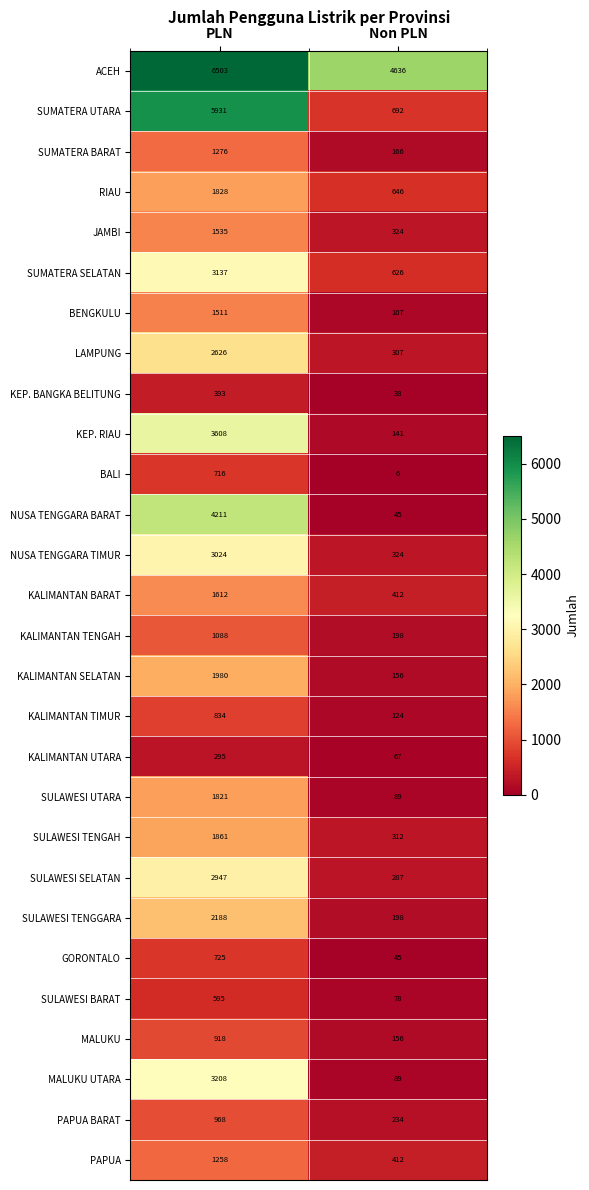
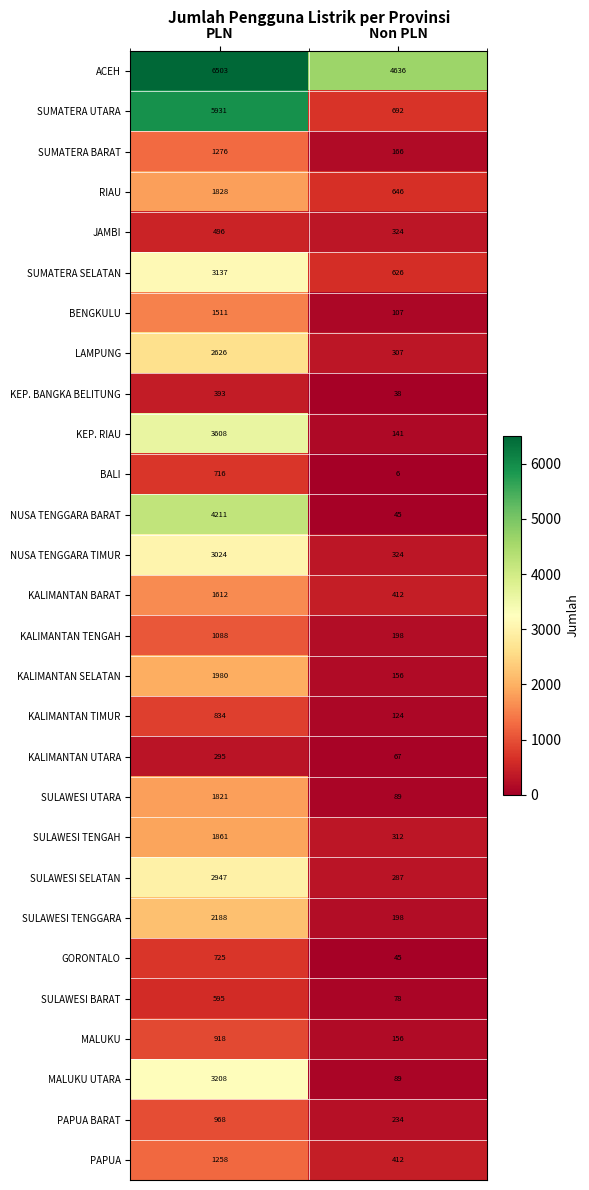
  {
    "ACEH": {
      "PLN": 6503,
      "Non PLN": 4636
    },
    "SUMATERA UTARA": {
      "PLN": 5931,
      "Non PLN": 692
    },
    "SUMATERA BARAT": {
      "PLN": 1276,
      "Non PLN": 166
    },
    "RIAU": {
      "PLN": 1828,
      "Non PLN": 646
    },
    "JAMBI": {
-     "PLN": 1535,
+     "PLN": 496,
      "Non PLN": 324
    },
    "SUMATERA SELATAN": {
      "PLN": 3137,
      "Non PLN": 626
    },
    "BENGKULU": {
      "PLN": 1511,
      "Non PLN": 107
    },
    "LAMPUNG": {
      "PLN": 2626,
      "Non PLN": 307
    },
    "KEP. BANGKA BELITUNG": {
      "PLN": 393,
      "Non PLN": 38
    },
    "KEP. RIAU": {
      "PLN": 3608,
      "Non PLN": 141
    },
    "BALI": {
      "PLN": 716,
      "Non PLN": 6
    },
    "NUSA TENGGARA BARAT": {
      "PLN": 4211,
      "Non PLN": 45
    },
    "NUSA TENGGARA TIMUR": {
      "PLN": 3024,
      "Non PLN": 324
    },
    "KALIMANTAN BARAT": {
      "PLN": 1612,
      "Non PLN": 412
    },
    "KALIMANTAN TENGAH": {
      "PLN": 1088,
      "Non PLN": 198
    },
    "KALIMANTAN SELATAN": {
      "PLN": 1980,
      "Non PLN": 156
    },
    "KALIMANTAN TIMUR": {
      "PLN": 834,
      "Non PLN": 124
    },
    "KALIMANTAN UTARA": {
      "PLN": 295,
      "Non PLN": 67
    },
    "SULAWESI UTARA": {
      "PLN": 1821,
      "Non PLN": 89
    },
    "SULAWESI TENGAH": {
      "PLN": 1861,
      "Non PLN": 312
    },
    "SULAWESI SELATAN": {
      "PLN": 2947,
      "Non PLN": 287
    },
    "SULAWESI TENGGARA": {
      "PLN": 2188,
      "Non PLN": 198
    },
    "GORONTALO": {
      "PLN": 725,
      "Non PLN": 45
    },
    "SULAWESI BARAT": {
      "PLN": 595,
      "Non PLN": 78
    },
    "MALUKU": {
      "PLN": 918,
      "Non PLN": 156
    },
    "MALUKU UTARA": {
      "PLN": 3208,
      "Non PLN": 89
    },
    "PAPUA BARAT": {
      "PLN": 968,
      "Non PLN": 234
    },
    "PAPUA": {
      "PLN": 1258,
      "Non PLN": 412
    }
  }
